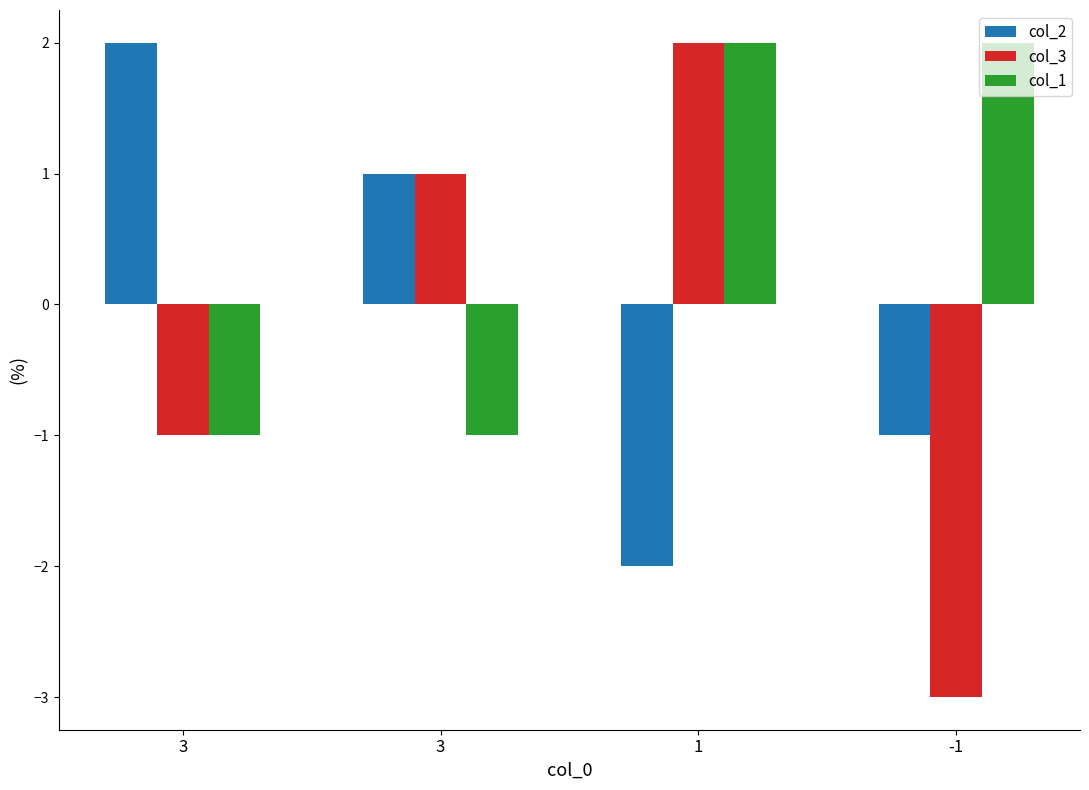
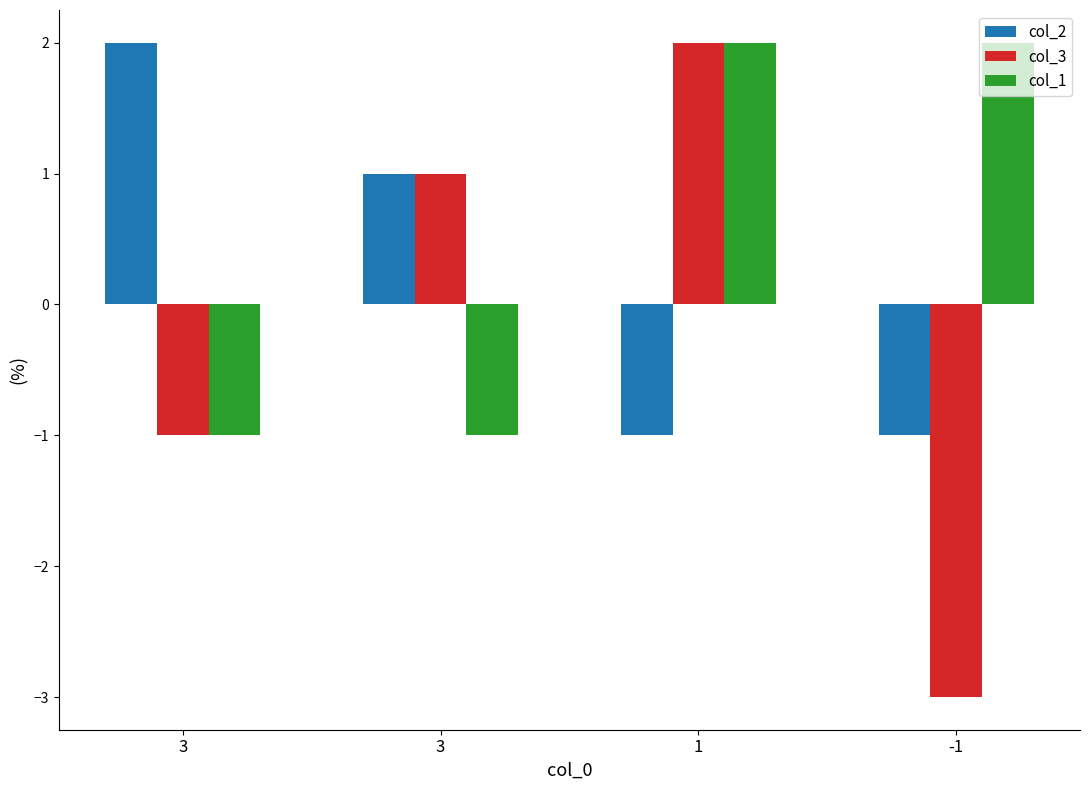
  {
    "col_2": {
-     "1": -2,
+     "1": -1,
      "-1": -1
    },
    "col_3": {
      "1": 2,
      "-1": -3
    },
    "col_1": {
      "1": 2
    }
  }
